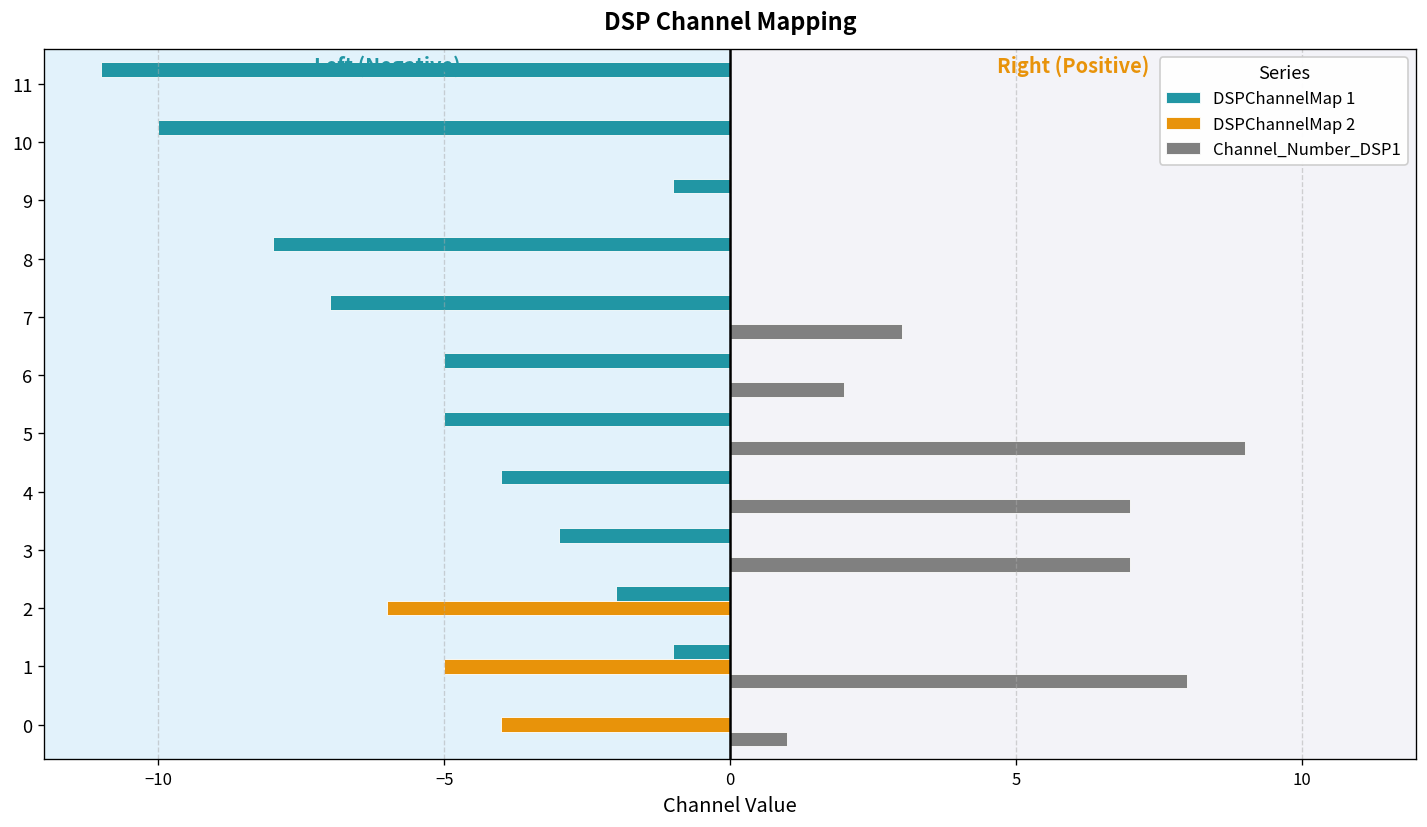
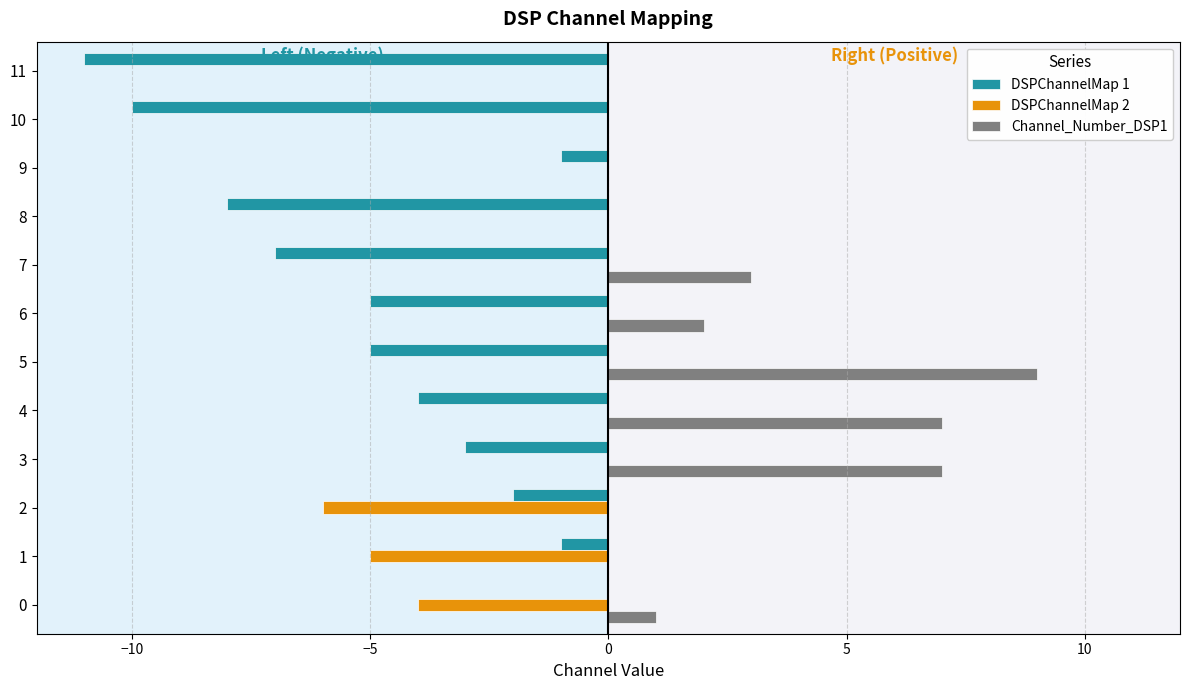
  {
    "DSPChannelMap 1": {
      "11": -11,
      "10": -10,
      "9": -1,
      "8": -8,
      "7": -7,
      "6": -5,
      "5": -5,
      "4": -4,
      "3": -3,
      "2": -2,
      "1": -1,
      "0": 0
    },
    "DSPChannelMap 2": {
      "11": 0,
      "10": 0,
      "9": 0,
      "8": 0,
      "7": 0,
      "6": 0,
      "5": 0,
      "4": 0,
      "3": 0,
      "2": -6,
      "1": -5,
      "0": -4
    },
    "Channel_Number_DSP1": {
      "11": 0,
      "10": 0,
      "9": 0,
      "8": 0,
      "7": 3,
      "6": 2,
      "5": 9,
      "4": 7,
      "3": 7,
      "2": 0,
-     "1": 8,
+     "1": 0,
      "0": 1
    }
  }
